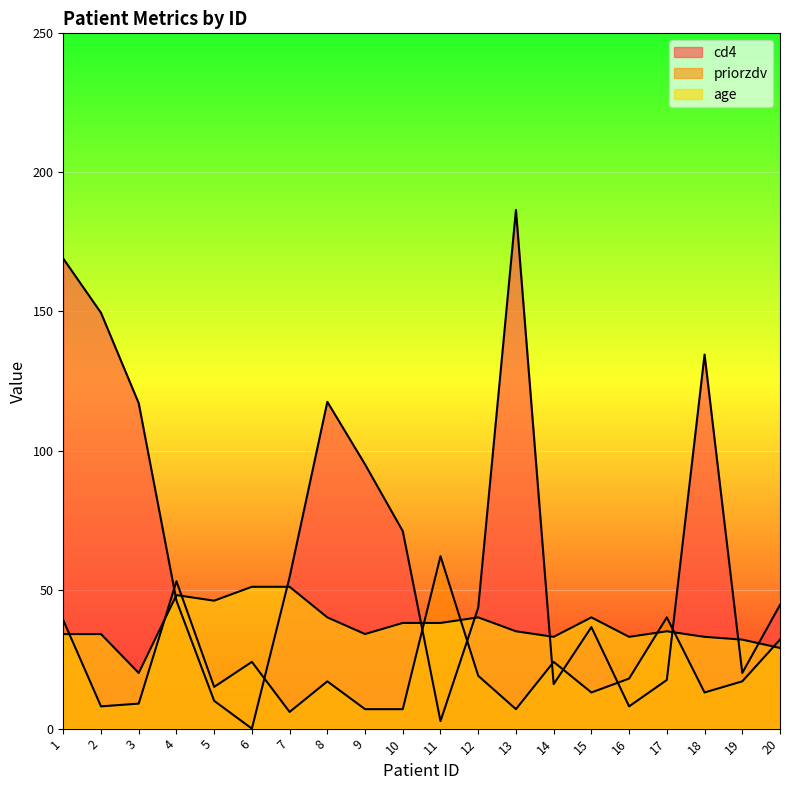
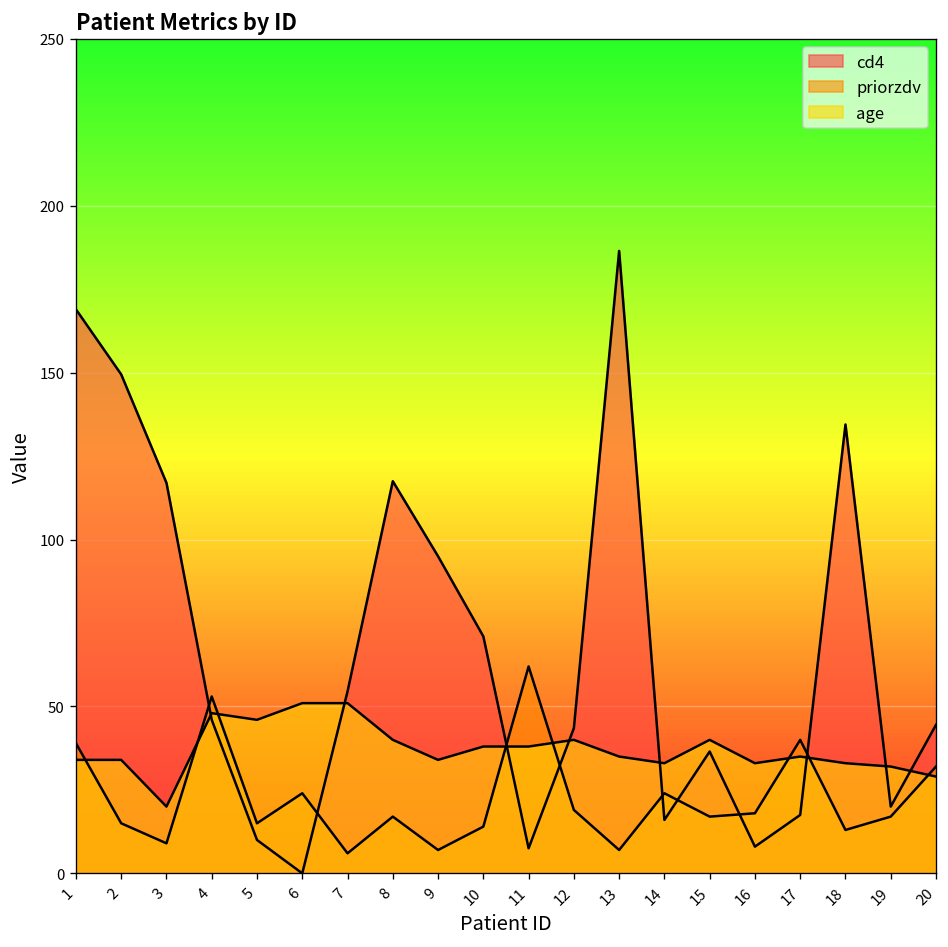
  {
    "cd4": {
      "1": 169,
      "2": 150,
      "3": 117,
      "4": 46,
      "5": 10,
      "6": 0,
      "7": 55,
      "8": 118,
      "9": 95,
      "10": 71,
-     "11": 3,
+     "11": 8,
      "12": 44,
      "13": 187,
      "14": 16,
      "15": 37,
      "16": 8,
      "17": 18,
      "18": 135,
      "19": 20,
      "20": 45
    },
    "priorzdv": {
      "1": 39,
-     "2": 8,
+     "2": 15,
      "3": 9,
      "4": 53,
      "5": 15,
      "6": 24,
      "7": 6,
      "8": 17,
      "9": 7,
-     "10": 7,
+     "10": 14,
      "11": 62,
      "12": 19,
      "13": 7,
      "14": 24,
-     "15": 13,
+     "15": 17,
      "16": 18,
      "17": 40,
      "18": 13,
      "19": 17,
      "20": 32
    },
    "age": {
      "1": 34,
      "2": 34,
      "3": 20,
      "4": 48,
      "5": 46,
      "6": 51,
      "7": 51,
      "8": 40,
      "9": 34,
      "10": 38,
      "11": 38,
      "12": 40,
      "13": 35,
      "14": 33,
      "15": 40,
      "16": 33,
      "17": 35,
      "18": 33,
      "19": 32,
      "20": 29
    }
  }
